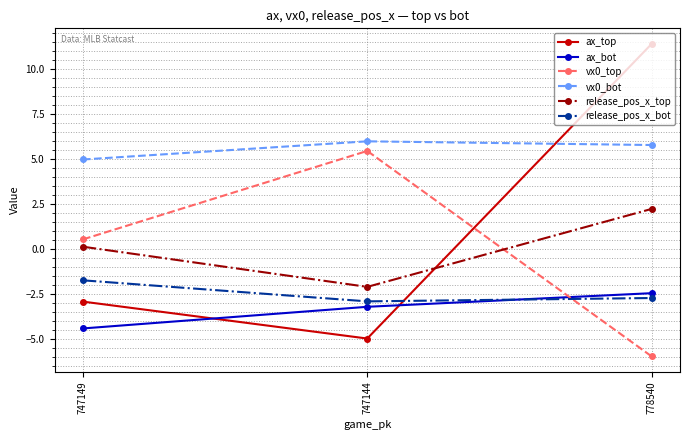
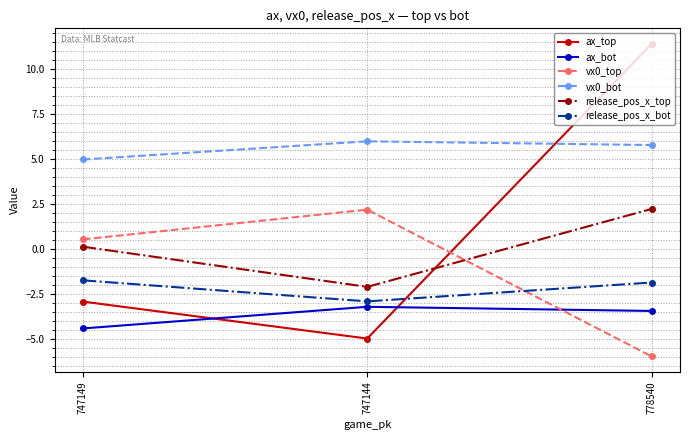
  {
    "ax_bot": {
      "747149": -4.4,
      "747144": -3.2,
-     "778540": -2.4
+     "778540": -3.4
    },
    "vx0_top": {
      "747149": 0.6,
-     "747144": 5.5,
+     "747144": 2.2,
      "778540": -5.9
    },
    "vx0_bot": {
      "747149": 5.0,
      "747144": 6.0,
      "778540": 5.8
    },
    "release_pos_x_bot": {
      "747149": -1.7,
      "747144": -2.9,
-     "778540": -2.7
+     "778540": -1.8
    }
  }
